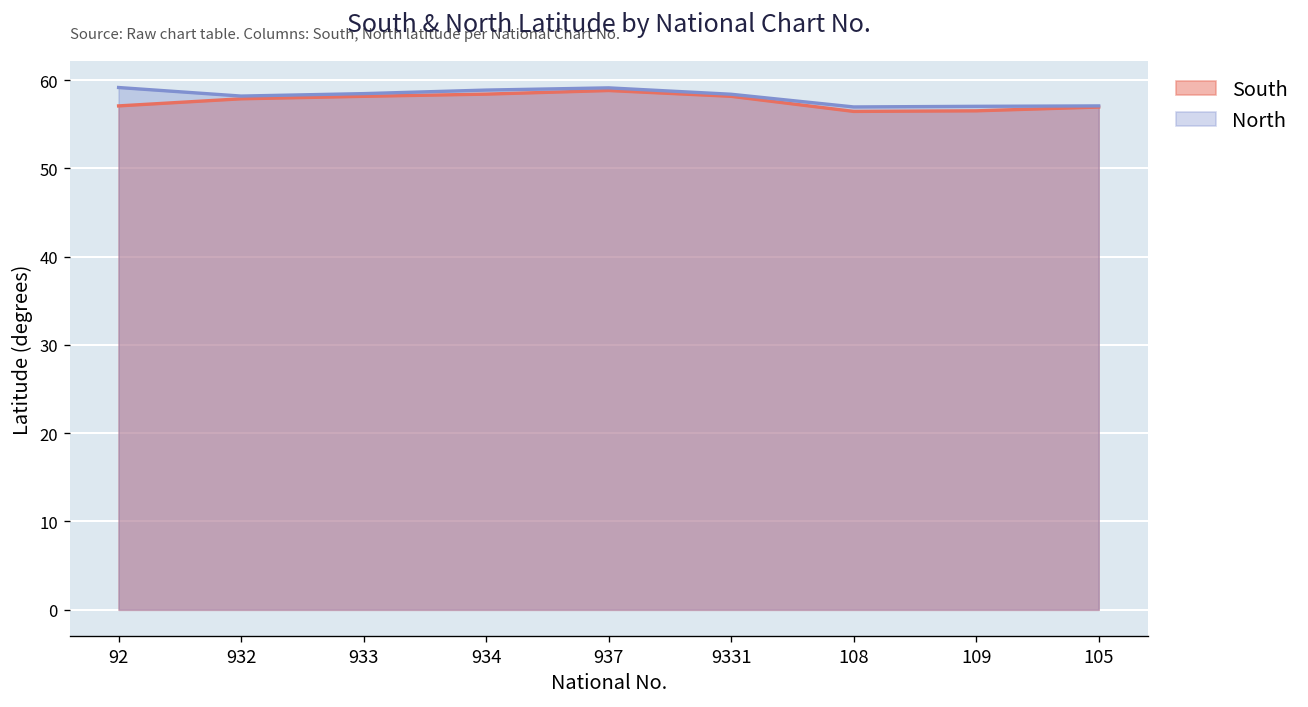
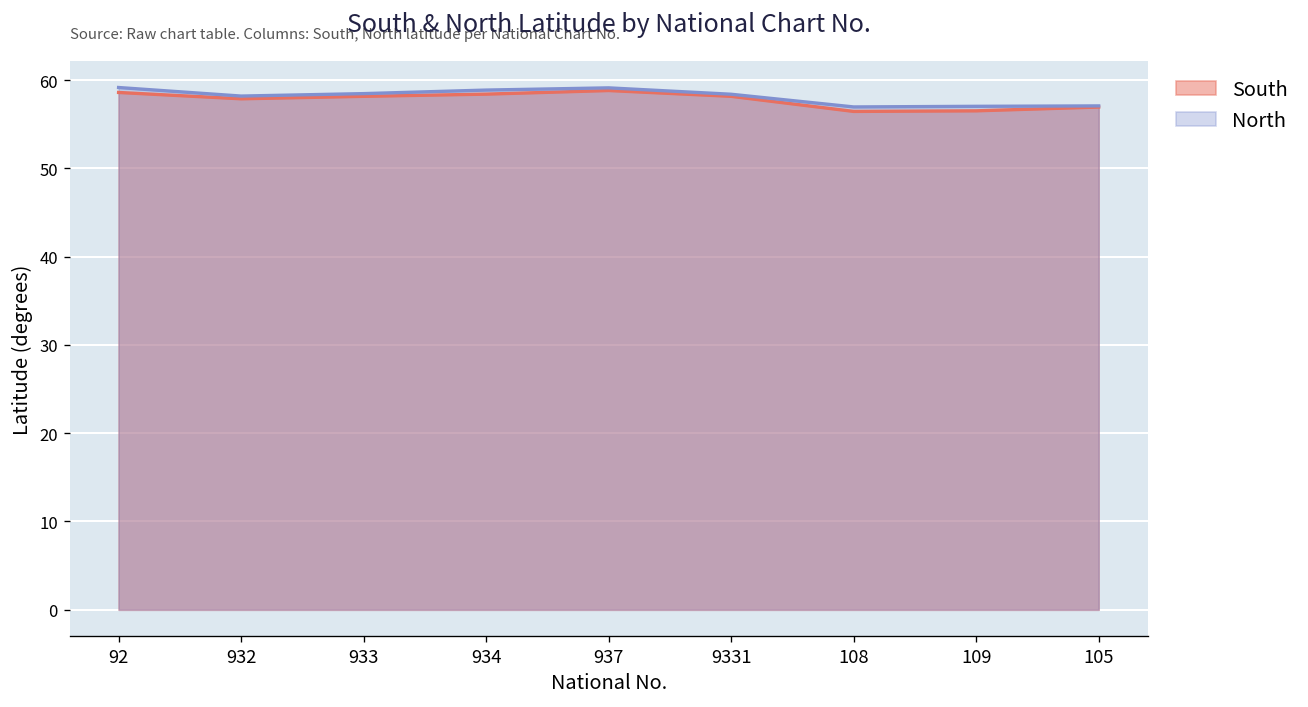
  {
    "South": {
-     "92": 57,
+     "92": 59,
      "934": 58,
      "108": 56,
      "109": 57
    },
    "North": {
      "92": 59,
      "934": 59,
      "108": 57,
      "109": 57
    }
  }
